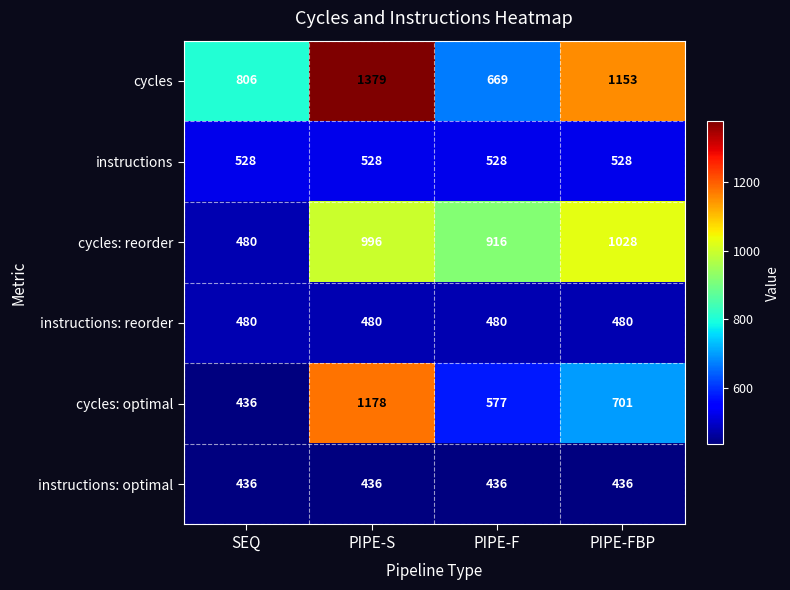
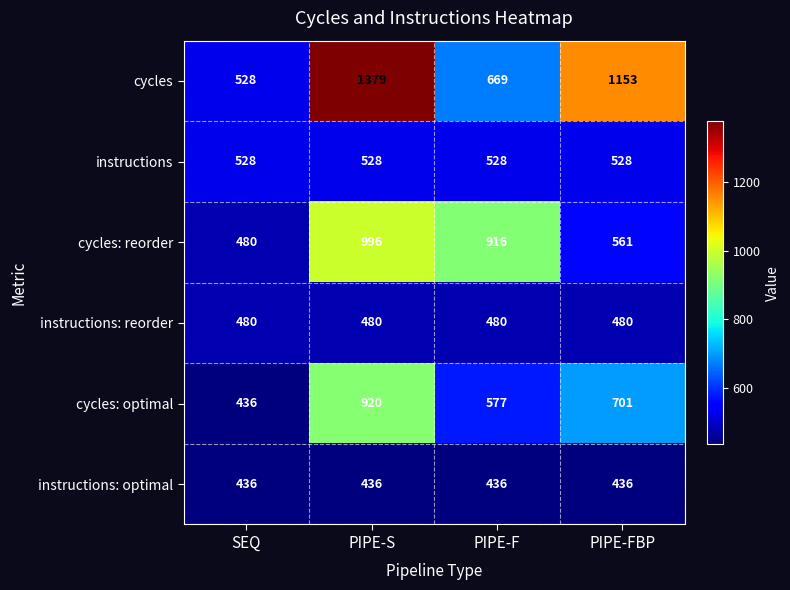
  {
    "cycles": {
-     "SEQ": 806,
+     "SEQ": 528,
      "PIPE-S": 1379,
      "PIPE-F": 669,
      "PIPE-FBP": 1153
    },
    "instructions": {
      "SEQ": 528,
      "PIPE-S": 528,
      "PIPE-F": 528,
      "PIPE-FBP": 528
    },
    "cycles: reorder": {
      "SEQ": 480,
      "PIPE-S": 996,
      "PIPE-F": 916,
-     "PIPE-FBP": 1028
+     "PIPE-FBP": 561
    },
    "instructions: reorder": {
      "SEQ": 480,
      "PIPE-S": 480,
      "PIPE-F": 480,
      "PIPE-FBP": 480
    },
    "cycles: optimal": {
      "SEQ": 436,
-     "PIPE-S": 1178,
+     "PIPE-S": 920,
      "PIPE-F": 577,
      "PIPE-FBP": 701
    },
    "instructions: optimal": {
      "SEQ": 436,
      "PIPE-S": 436,
      "PIPE-F": 436,
      "PIPE-FBP": 436
    }
  }
